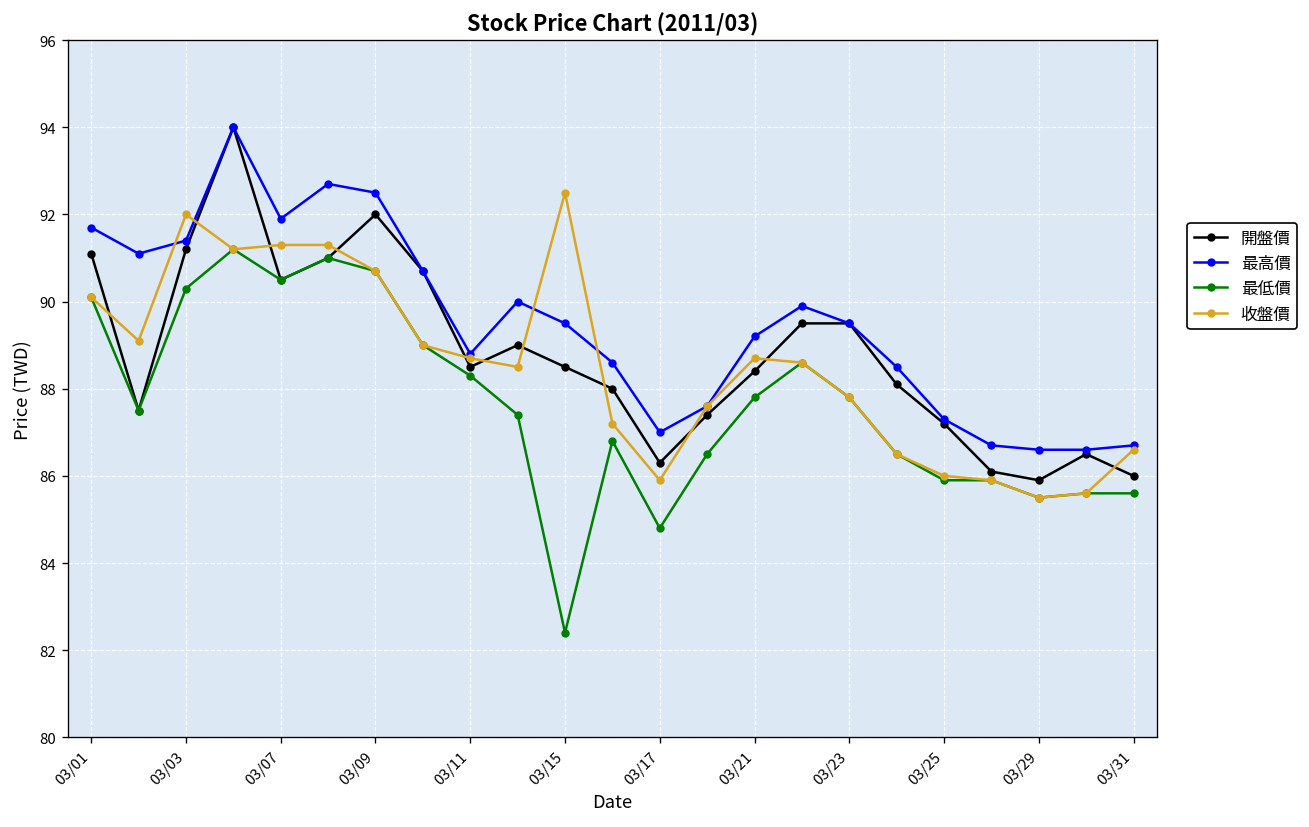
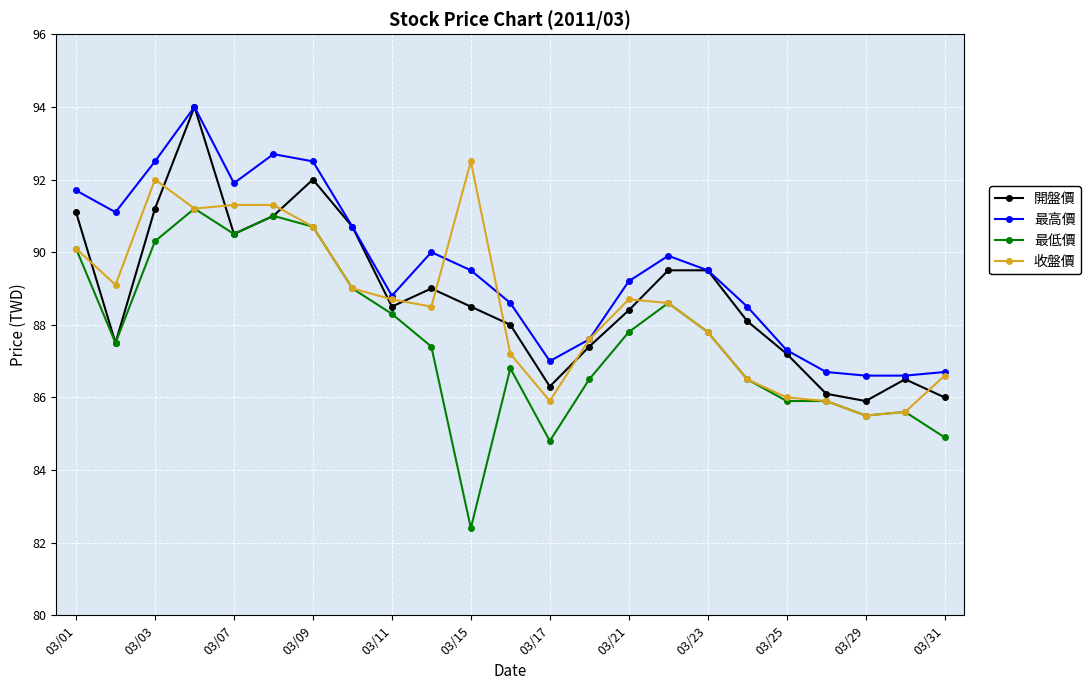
  {
    "開盤價": {
      "03/01": 91.1,
      "03/03": 91.2,
      "03/09": 92.0,
      "03/11": 88.5,
      "03/15": 88.5,
      "03/17": 86.3,
      "03/21": 88.4,
      "03/25": 87.2,
      "03/29": 85.9,
      "03/31": 86.0
    },
    "最高價": {
      "03/01": 91.7,
-     "03/03": 91.4,
+     "03/03": 92.5,
      "03/07": 91.9,
      "03/09": 92.5,
      "03/11": 88.8,
      "03/15": 89.5,
      "03/17": 87.0,
      "03/21": 89.2,
      "03/25": 87.3,
      "03/29": 86.6,
      "03/31": 86.7
    },
    "最低價": {
      "03/03": 90.3,
      "03/11": 88.3,
      "03/15": 82.4,
      "03/17": 84.8,
      "03/21": 87.8,
      "03/25": 85.9,
-     "03/31": 85.6
+     "03/31": 84.9
    },
    "收盤價": {
      "03/03": 92.0,
      "03/07": 91.3,
      "03/11": 88.7,
      "03/15": 92.5,
      "03/17": 85.9,
      "03/21": 88.7,
      "03/25": 86.0,
      "03/31": 86.6
    }
  }
